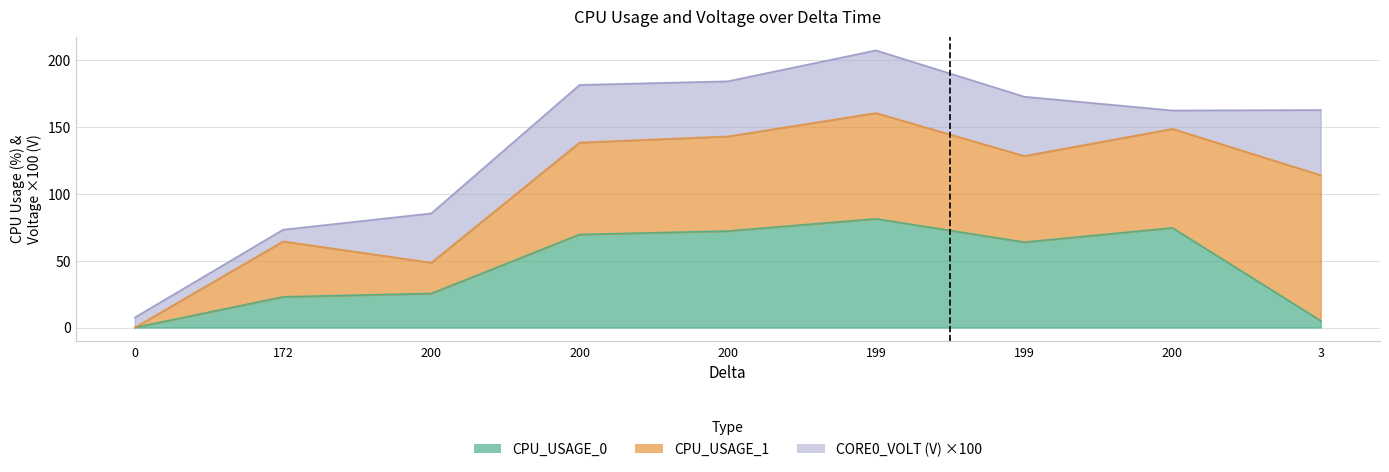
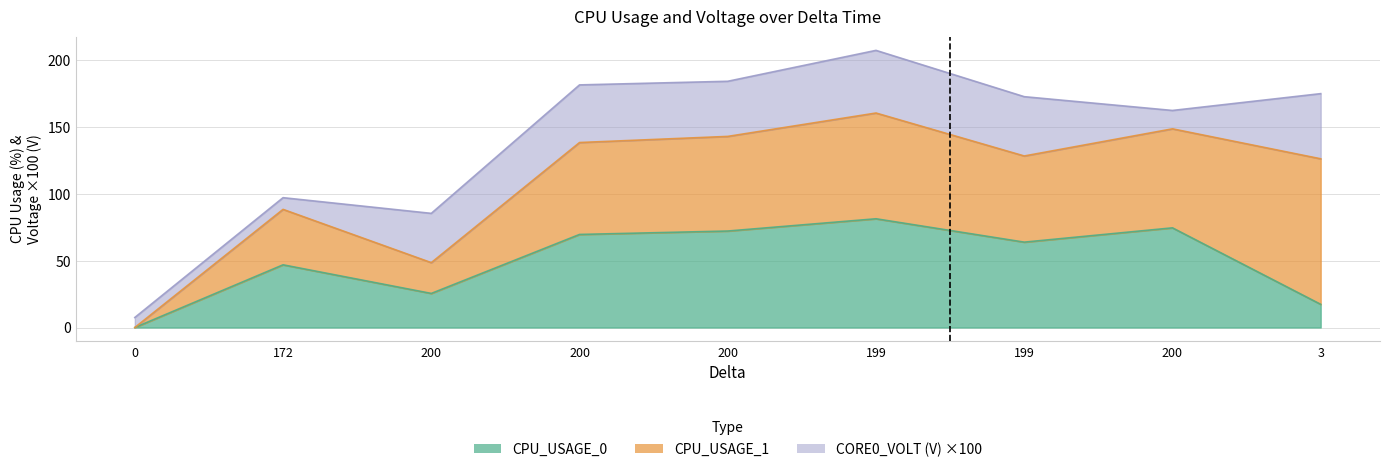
  {
    "CPU_USAGE_0": {
-     "172": 23,
-     "3": 5
+     "172": 47,
+     "3": 17
    },
    "CPU_USAGE_1": {
      "172": 41,
      "3": 109
    }
  }
